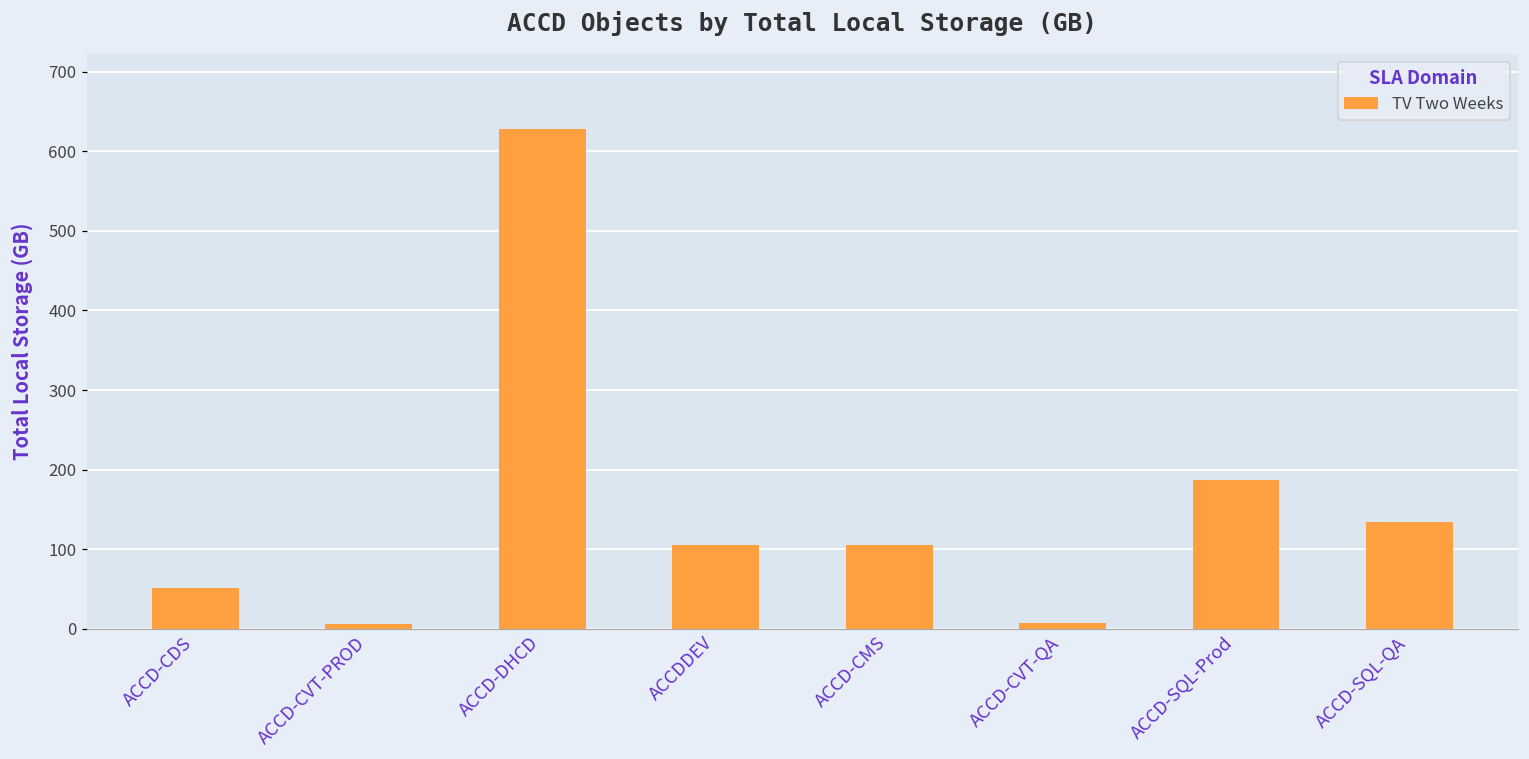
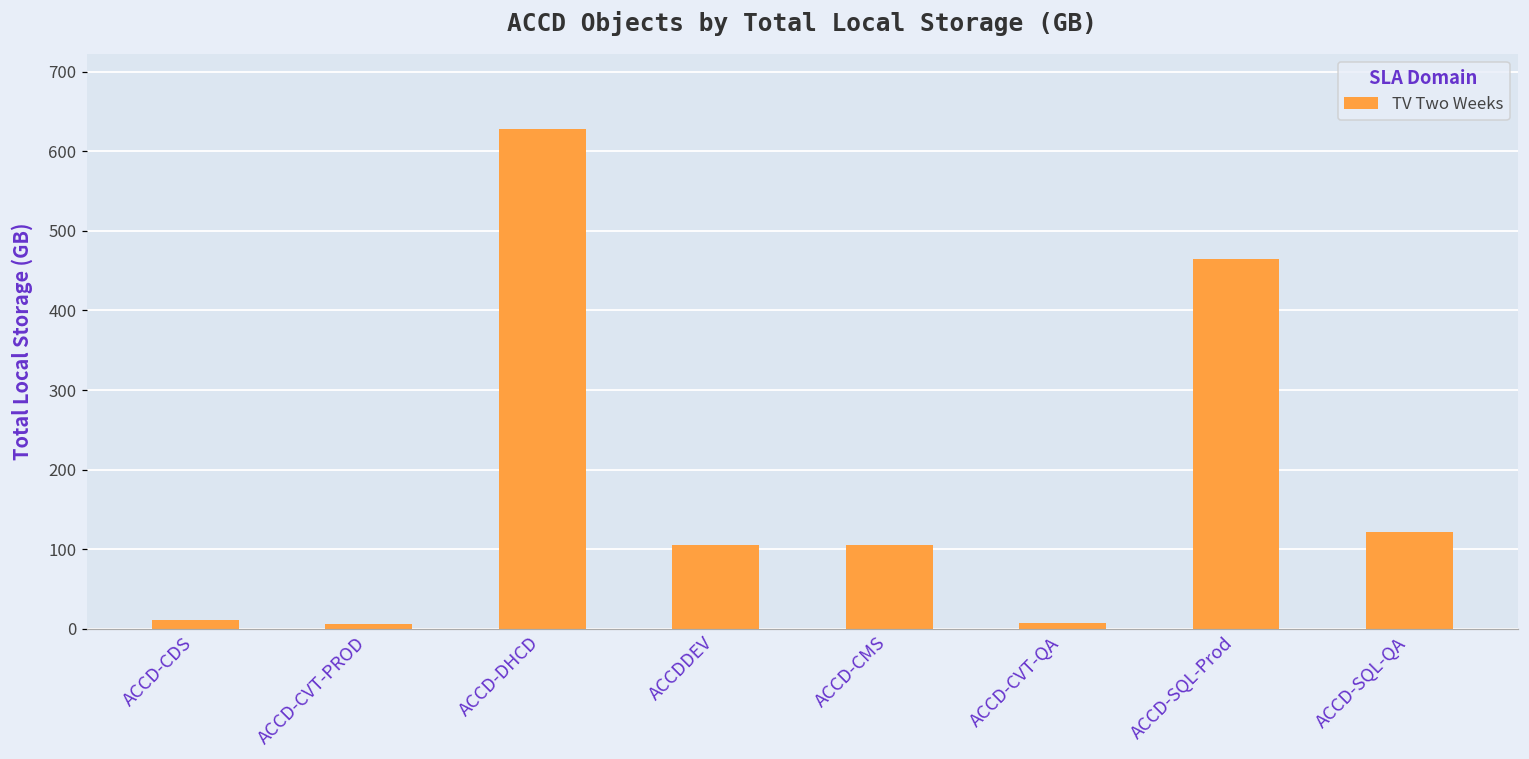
  {
-   "ACCD-CDS": 50,
+   "ACCD-CDS": 10,
    "ACCD-CVT-PROD": 10,
    "ACCD-DHCD": 630,
    "ACCDDEV": 100,
    "ACCD-CMS": 110,
    "ACCD-CVT-QA": 10,
-   "ACCD-SQL-Prod": 190,
-   "ACCD-SQL-QA": 130
+   "ACCD-SQL-Prod": 460,
+   "ACCD-SQL-QA": 120
  }
